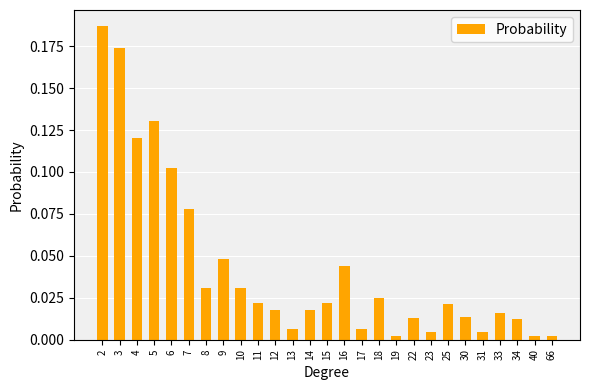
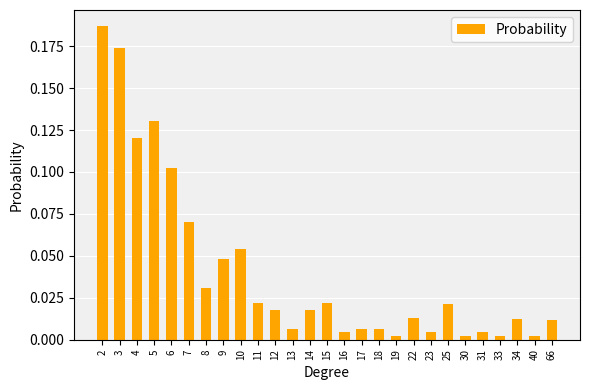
  {
    "2": 0.187,
    "3": 0.174,
    "4": 0.120,
    "5": 0.131,
    "6": 0.103,
-   "7": 0.078,
+   "7": 0.070,
    "8": 0.031,
    "9": 0.048,
-   "10": 0.031,
+   "10": 0.054,
    "11": 0.022,
    "12": 0.018,
    "13": 0.007,
    "14": 0.018,
    "15": 0.022,
-   "16": 0.044,
+   "16": 0.004,
    "17": 0.007,
-   "18": 0.025,
+   "18": 0.007,
    "19": 0.002,
    "22": 0.013,
    "23": 0.004,
    "25": 0.021,
-   "30": 0.014,
+   "30": 0.002,
    "31": 0.004,
-   "33": 0.016,
+   "33": 0.002,
    "34": 0.012,
    "40": 0.002,
-   "66": 0.002
+   "66": 0.012
  }
